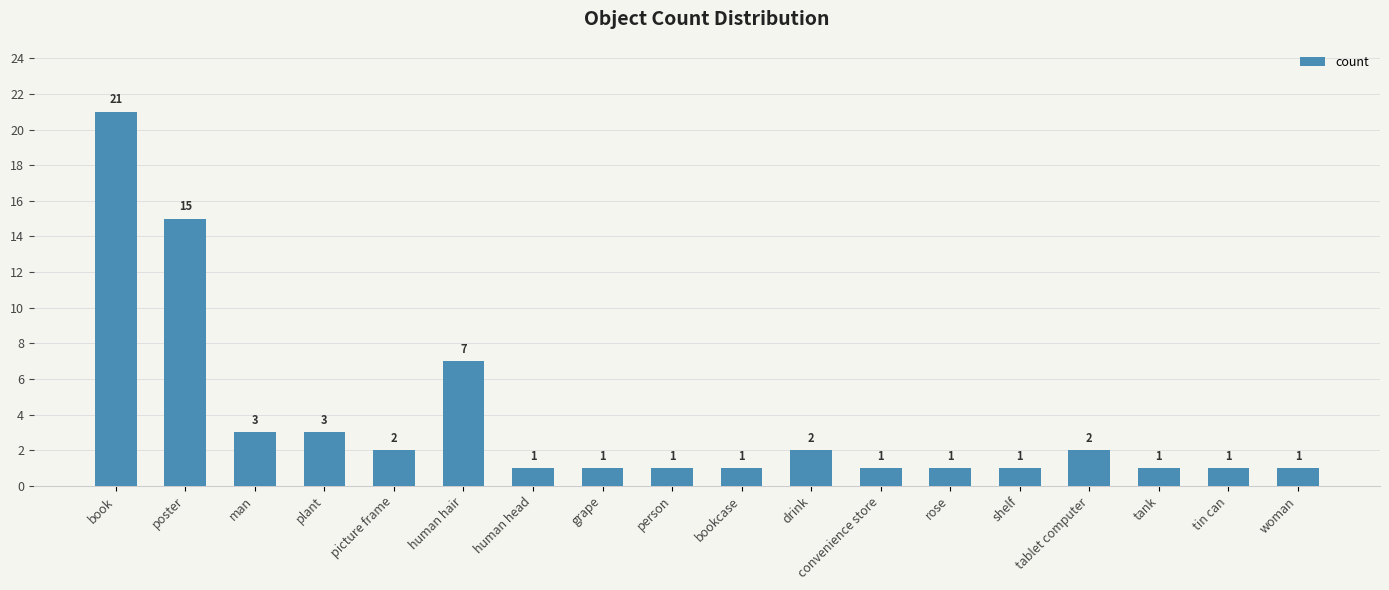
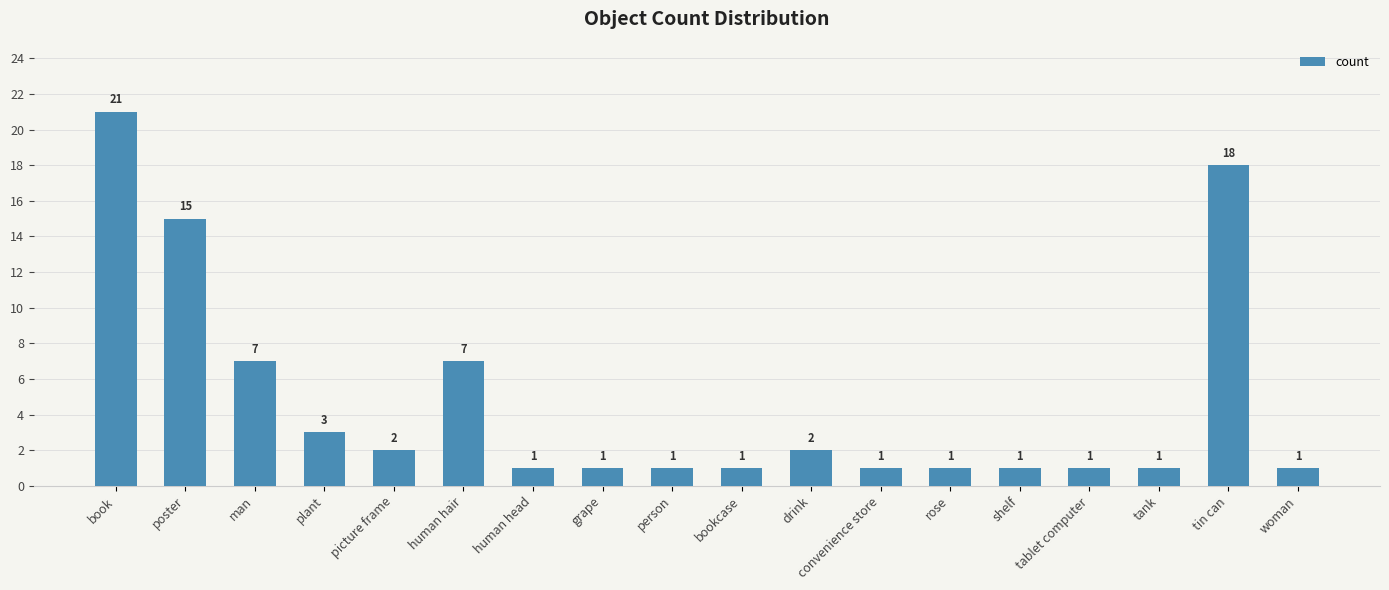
  {
    "book": 21,
    "poster": 15,
-   "man": 3,
+   "man": 7,
    "plant": 3,
    "picture frame": 2,
    "human hair": 7,
    "human head": 1,
    "grape": 1,
    "person": 1,
    "bookcase": 1,
    "drink": 2,
    "convenience store": 1,
    "rose": 1,
    "shelf": 1,
-   "tablet computer": 2,
+   "tablet computer": 1,
    "tank": 1,
-   "tin can": 1,
+   "tin can": 18,
    "woman": 1
  }
